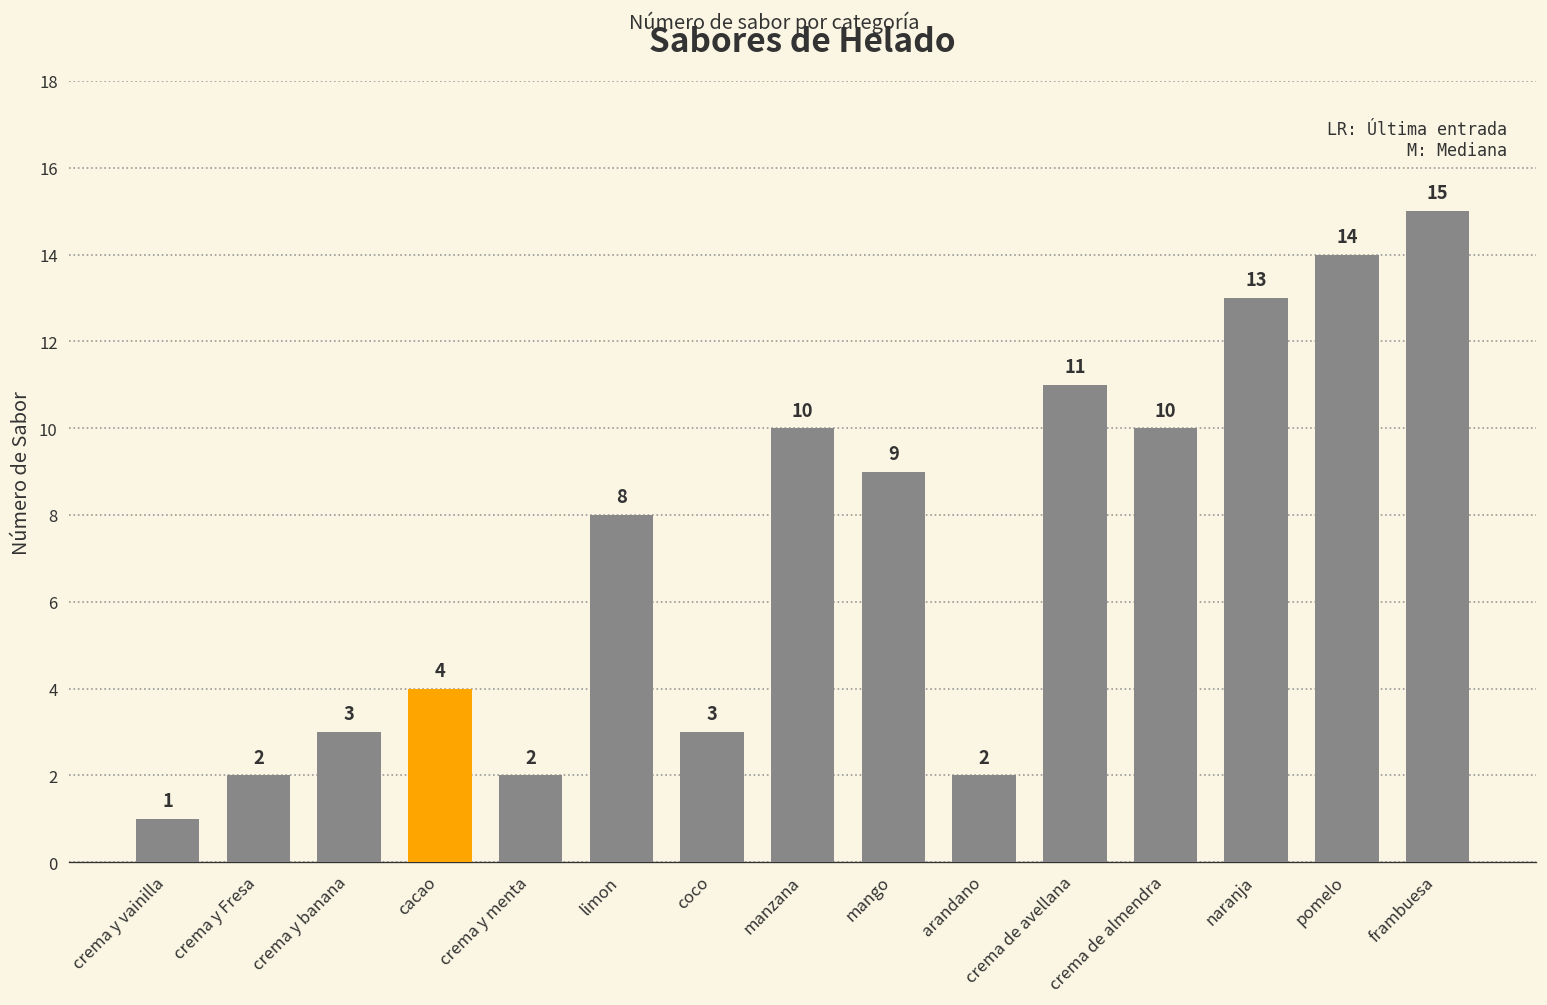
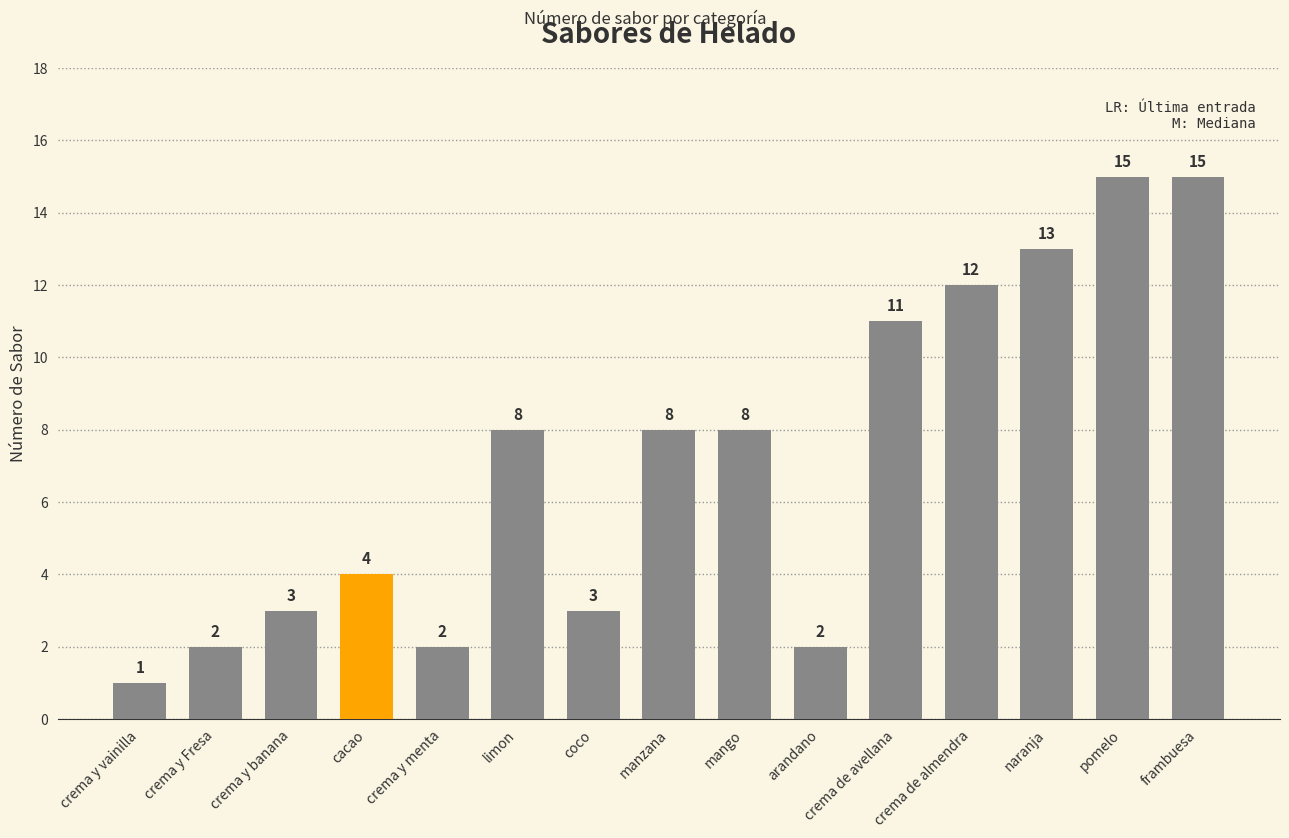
  {
    "crema y vainilla": 1,
    "crema y Fresa": 2,
    "crema y banana": 3,
    "cacao": 4,
    "crema y menta": 2,
    "limon": 8,
    "coco": 3,
-   "manzana": 10,
-   "mango": 9,
+   "manzana": 8,
+   "mango": 8,
    "arandano": 2,
    "crema de avellana": 11,
-   "crema de almendra": 10,
+   "crema de almendra": 12,
    "naranja": 13,
-   "pomelo": 14,
+   "pomelo": 15,
    "frambuesa": 15
  }
